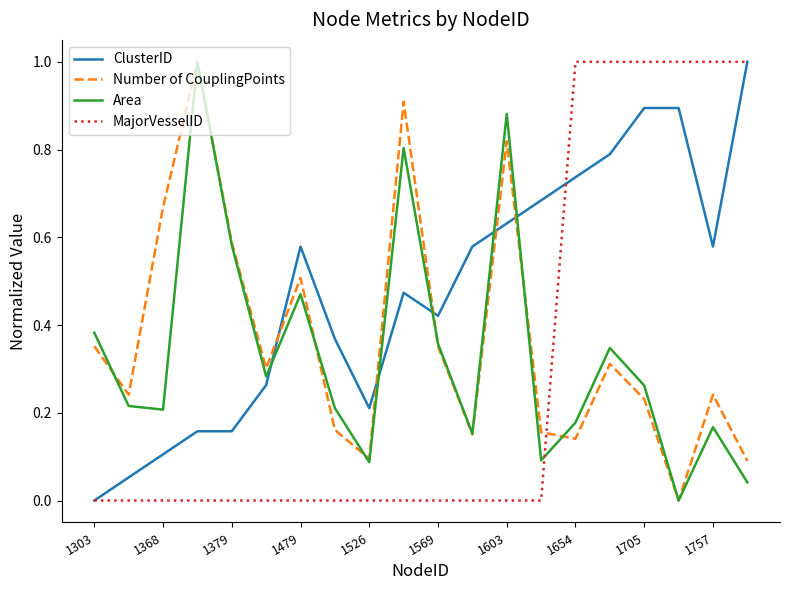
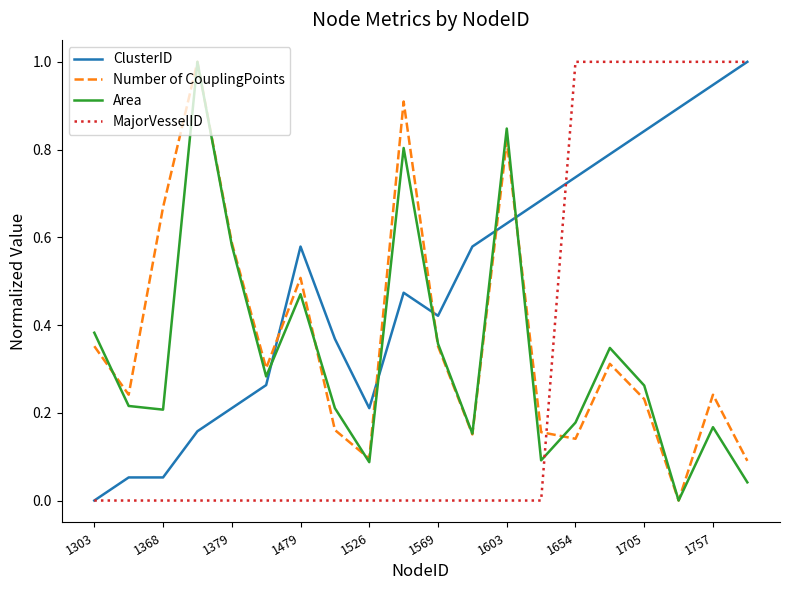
  {
    "ClusterID": {
-     "1368": 0.11,
-     "1379": 0.16,
+     "1368": 0.05,
+     "1379": 0.21,
      "1479": 0.58,
      "1526": 0.21,
      "1569": 0.42,
      "1603": 0.63,
      "1654": 0.74,
-     "1705": 0.89,
-     "1757": 0.58
+     "1705": 0.84,
+     "1757": 0.95
    },
    "Number of CouplingPoints": {
      "1303": 0.35,
      "1368": 0.67,
      "1379": 0.59,
      "1479": 0.51,
      "1526": 0.10,
      "1603": 0.82,
      "1654": 0.14,
      "1705": 0.23,
      "1757": 0.24
    },
    "Area": {
      "1303": 0.38,
      "1368": 0.21,
      "1379": 0.58,
      "1479": 0.47,
      "1526": 0.09,
-     "1603": 0.88,
+     "1603": 0.85,
      "1654": 0.18,
      "1705": 0.26,
      "1757": 0.17
    },
    "MajorVesselID": {
      "1368": 0.00,
      "1379": 0.00,
      "1479": 0.00,
      "1526": 0.00,
      "1569": 0.00,
      "1603": 0.00,
      "1654": 1.00,
      "1705": 1.00,
      "1757": 1.00
    }
  }
